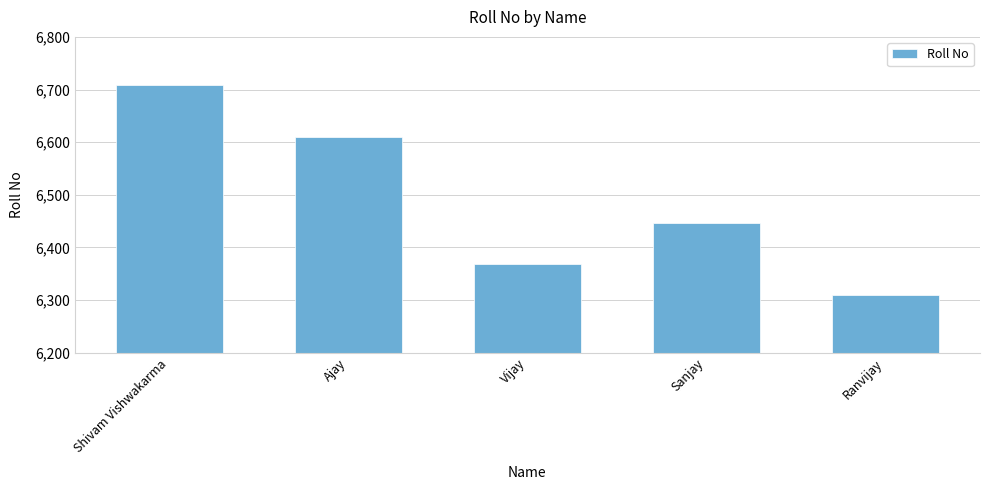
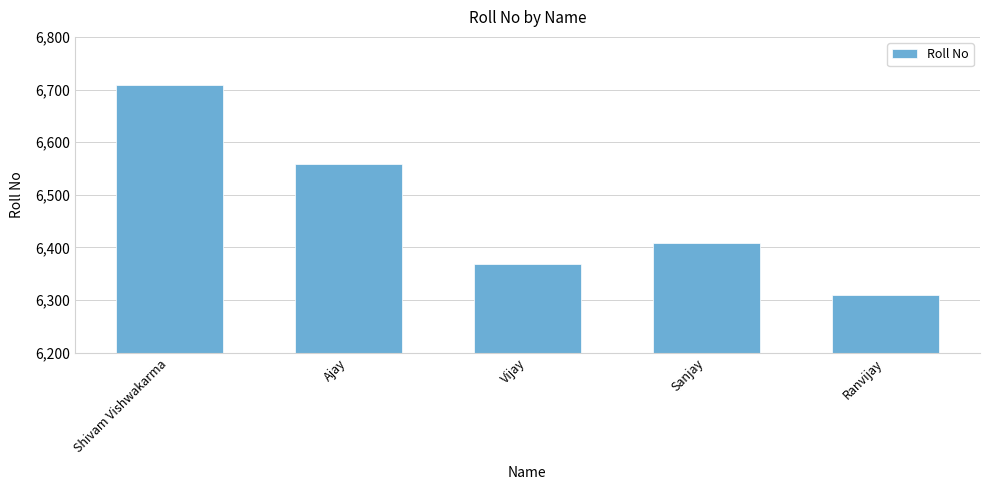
  {
    "Shivam Vishwakarma": "6,710",
-   "Ajay": "6,610",
+   "Ajay": "6,560",
    "Vijay": "6,370",
-   "Sanjay": "6,450",
+   "Sanjay": "6,410",
    "Ranvijay": "6,310"
  }
